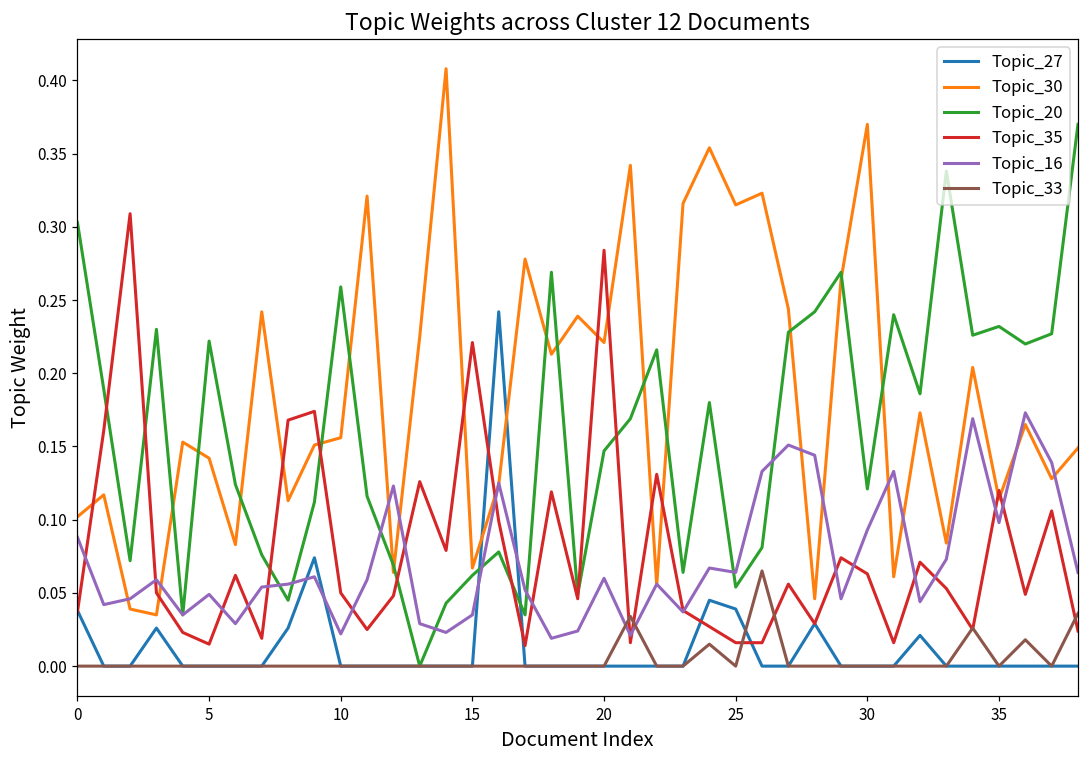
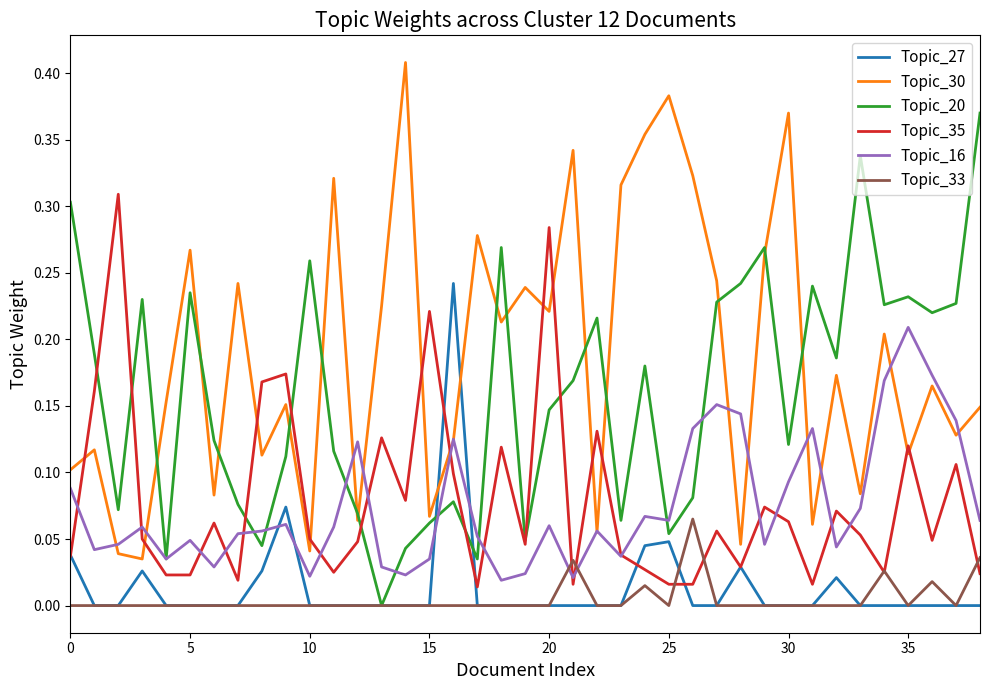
  {
    "Topic_27": {
-     "25": 0.039
+     "25": 0.048
    },
    "Topic_30": {
      "0": 0.102,
-     "5": 0.142,
-     "10": 0.156,
+     "5": 0.267,
+     "10": 0.041,
      "15": 0.067,
      "20": 0.221,
-     "25": 0.315,
+     "25": 0.383,
      "30": 0.370,
      "35": 0.114
    },
    "Topic_20": {
      "0": 0.303,
-     "5": 0.222,
+     "5": 0.235,
      "10": 0.259,
      "15": 0.062,
      "20": 0.147,
      "25": 0.054,
      "30": 0.121,
      "35": 0.232
    },
    "Topic_35": {
-     "5": 0.015,
+     "5": 0.023,
      "10": 0.050,
      "15": 0.221,
      "20": 0.284,
      "25": 0.016,
      "30": 0.063,
      "35": 0.120
    },
    "Topic_16": {
      "0": 0.088,
      "5": 0.049,
      "10": 0.022,
      "15": 0.035,
      "20": 0.060,
      "25": 0.064,
      "30": 0.093,
-     "35": 0.098
+     "35": 0.209
    },
    "Topic_33": {
      "0": 0.000,
      "25": 0.000
    }
  }
